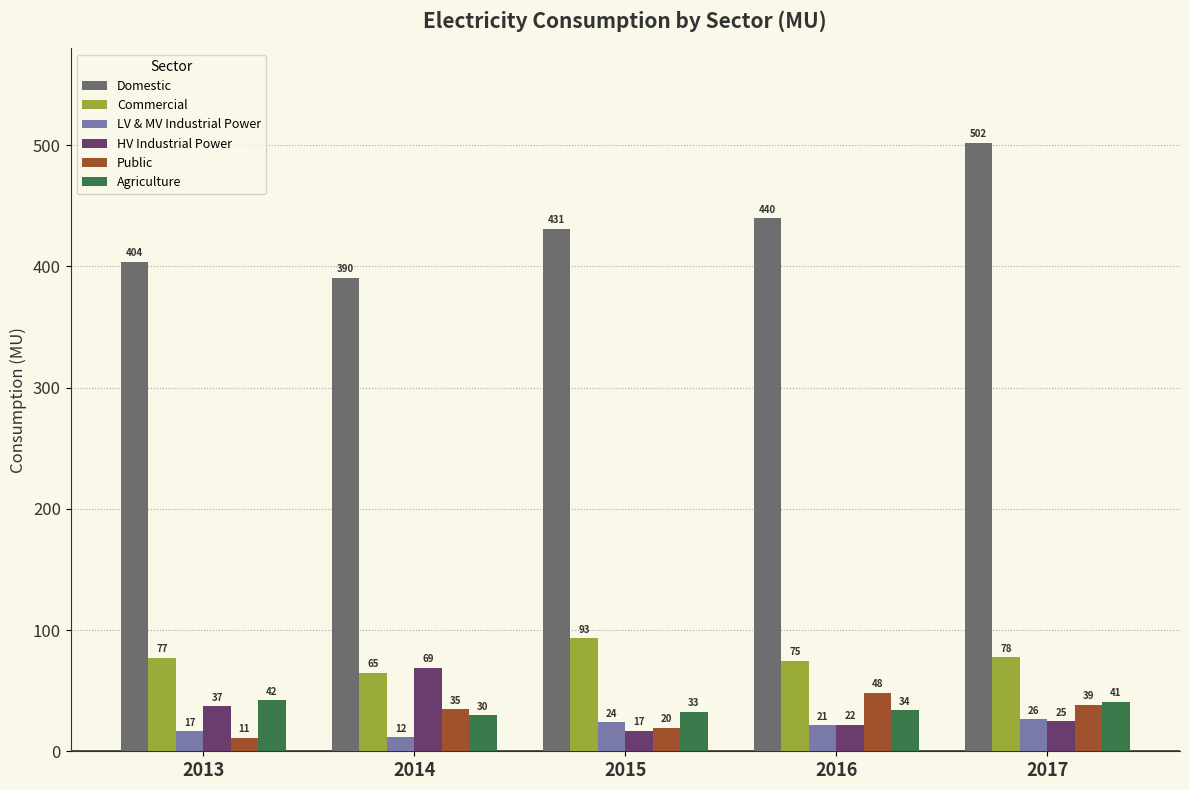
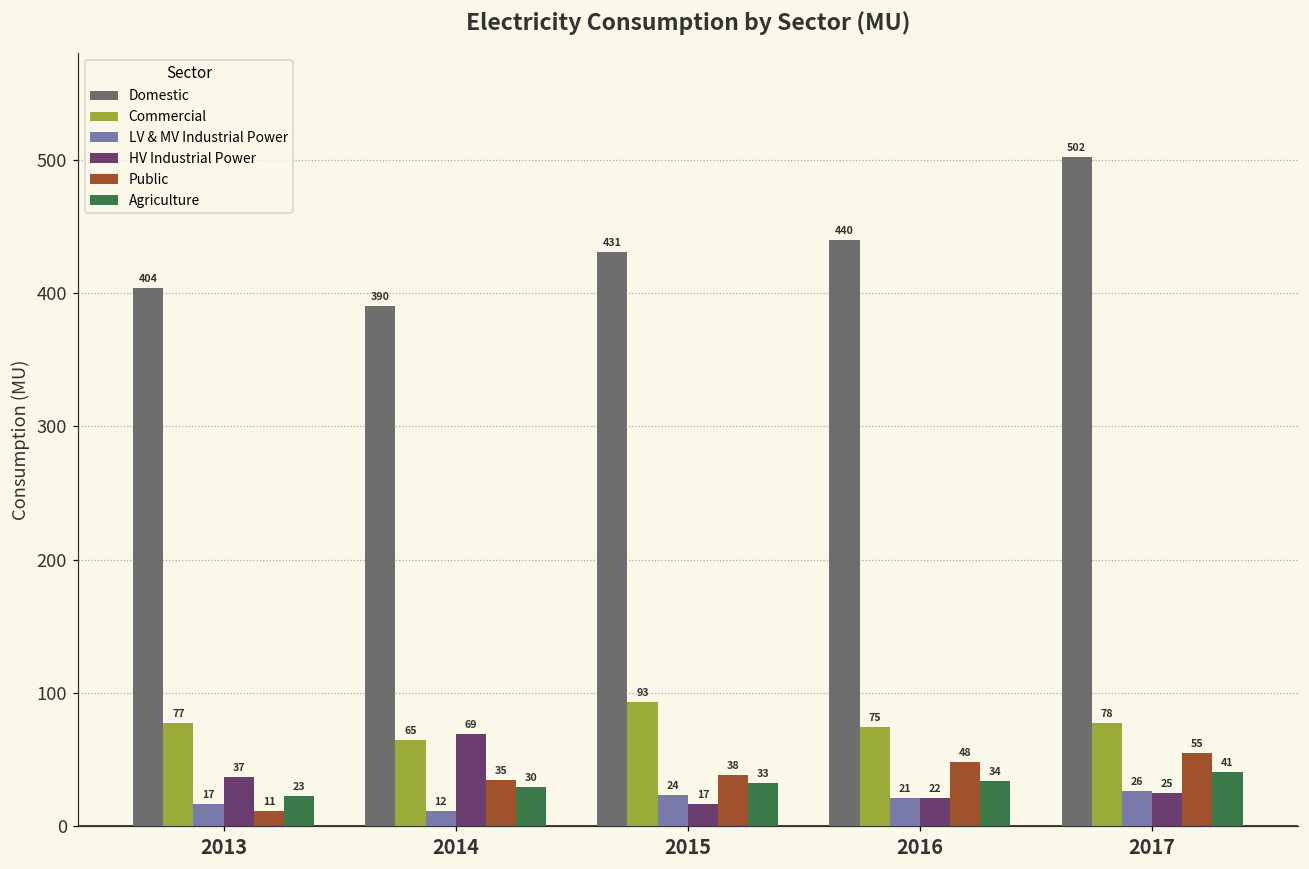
  {
    "Commercial": {
      "2013": 77,
      "2014": 65,
      "2015": 93,
      "2016": 75,
      "2017": 78
    },
    "LV & MV Industrial Power": {
      "2013": 17,
      "2014": 12,
      "2015": 24,
      "2016": 21,
      "2017": 26
    },
    "Public": {
      "2013": 11,
      "2014": 35,
-     "2015": 20,
+     "2015": 38,
      "2016": 48,
-     "2017": 39
+     "2017": 55
    },
    "Agriculture": {
-     "2013": 42,
+     "2013": 23,
      "2014": 30,
      "2015": 33,
      "2016": 34,
      "2017": 41
    }
  }
